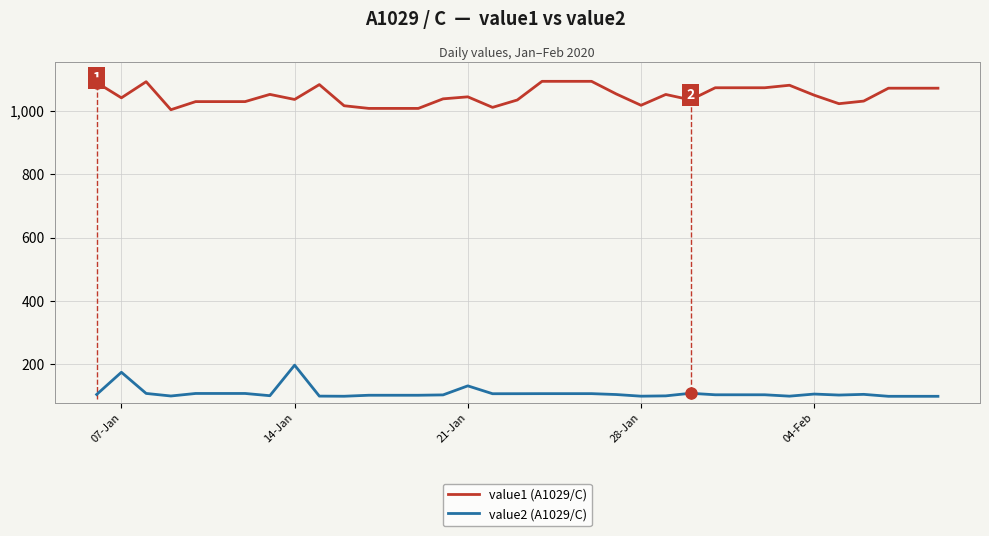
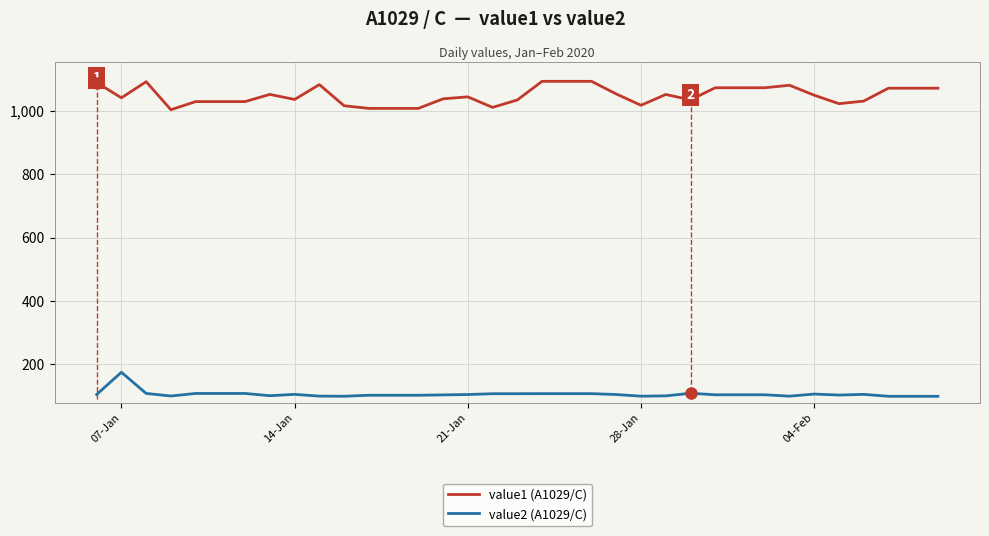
  {
    "value2 (A1029/C)": {
      "07-Jan": 180,
-     "14-Jan": 200,
-     "21-Jan": 130,
+     "14-Jan": 110,
+     "21-Jan": 100,
      "28-Jan": 100,
      "04-Feb": 110
    }
  }
